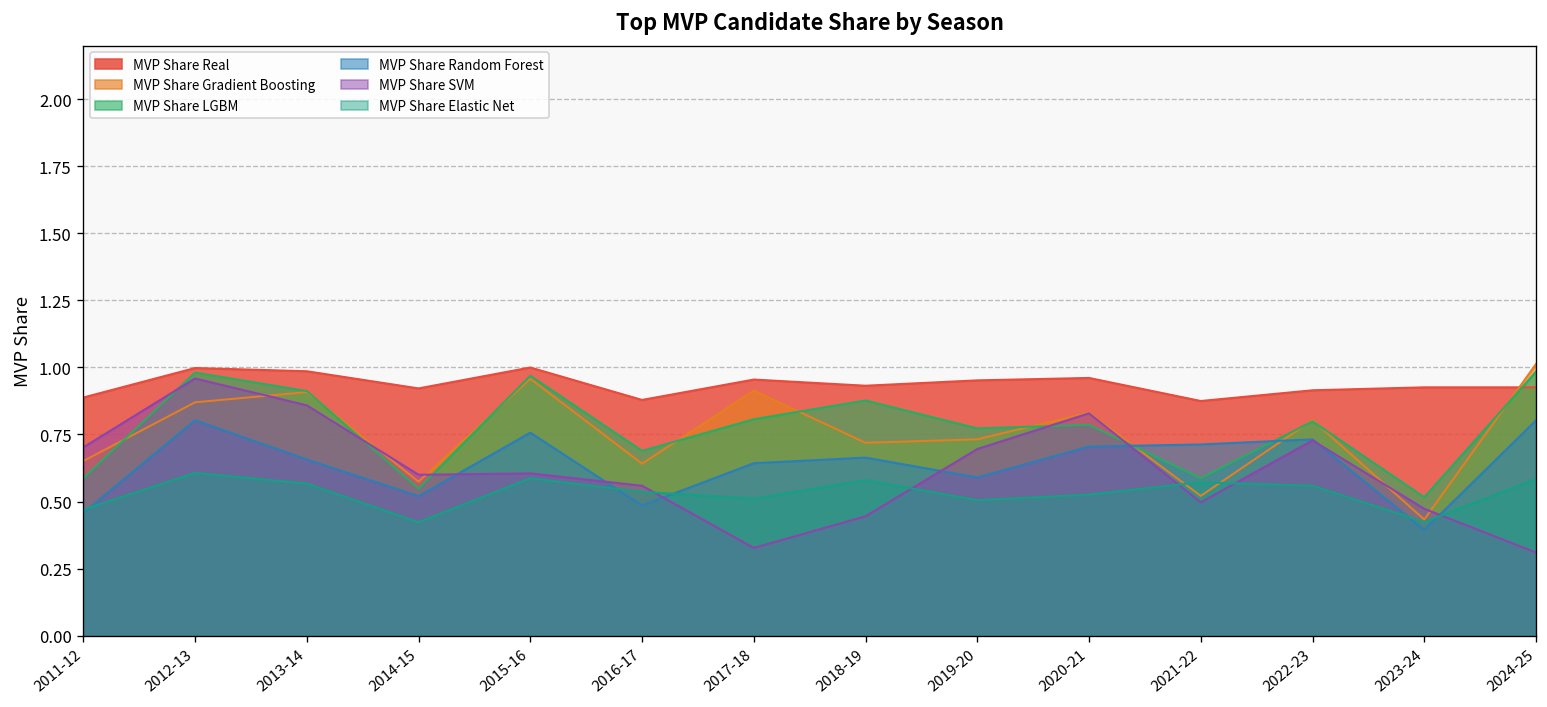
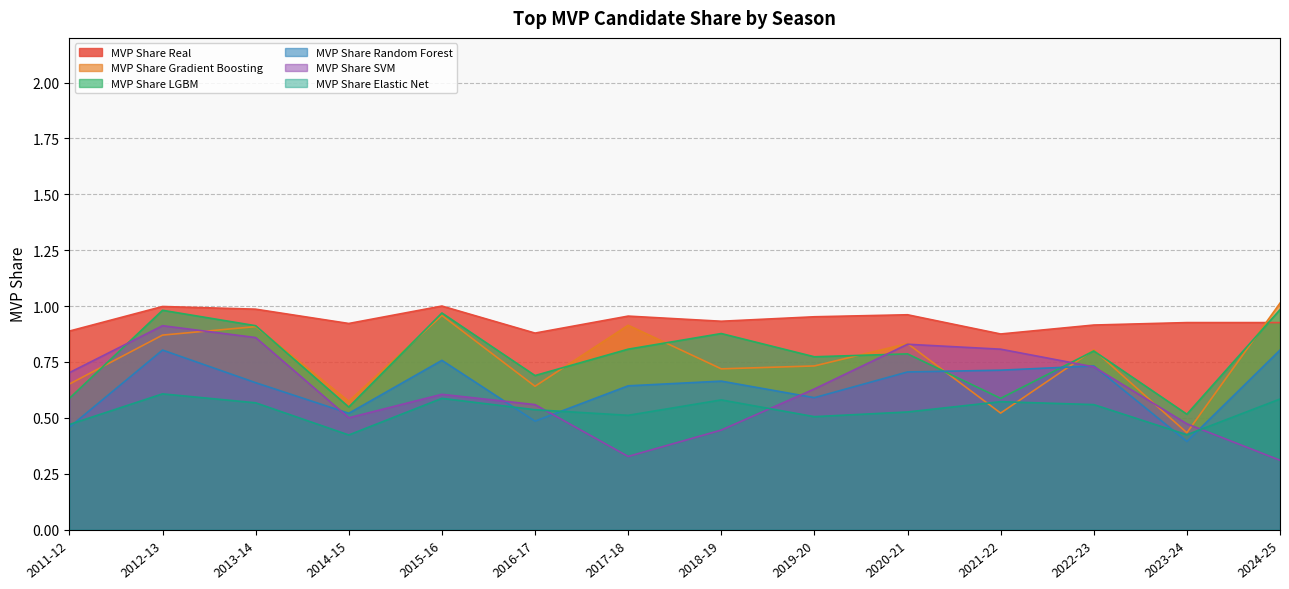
  {
    "MVP Share SVM": {
      "2011-12": 0.70,
-     "2012-13": 0.96,
+     "2012-13": 0.91,
      "2013-14": 0.86,
-     "2014-15": 0.6,
+     "2014-15": 0.5,
      "2015-16": 0.61,
      "2016-17": 0.56,
      "2017-18": 0.33,
      "2018-19": 0.45,
-     "2019-20": 0.70,
-     "2021-22": 0.50,
+     "2019-20": 0.63,
+     "2021-22": 0.81,
      "2023-24": 0.47,
      "2024-25": 0.31
    }
  }
